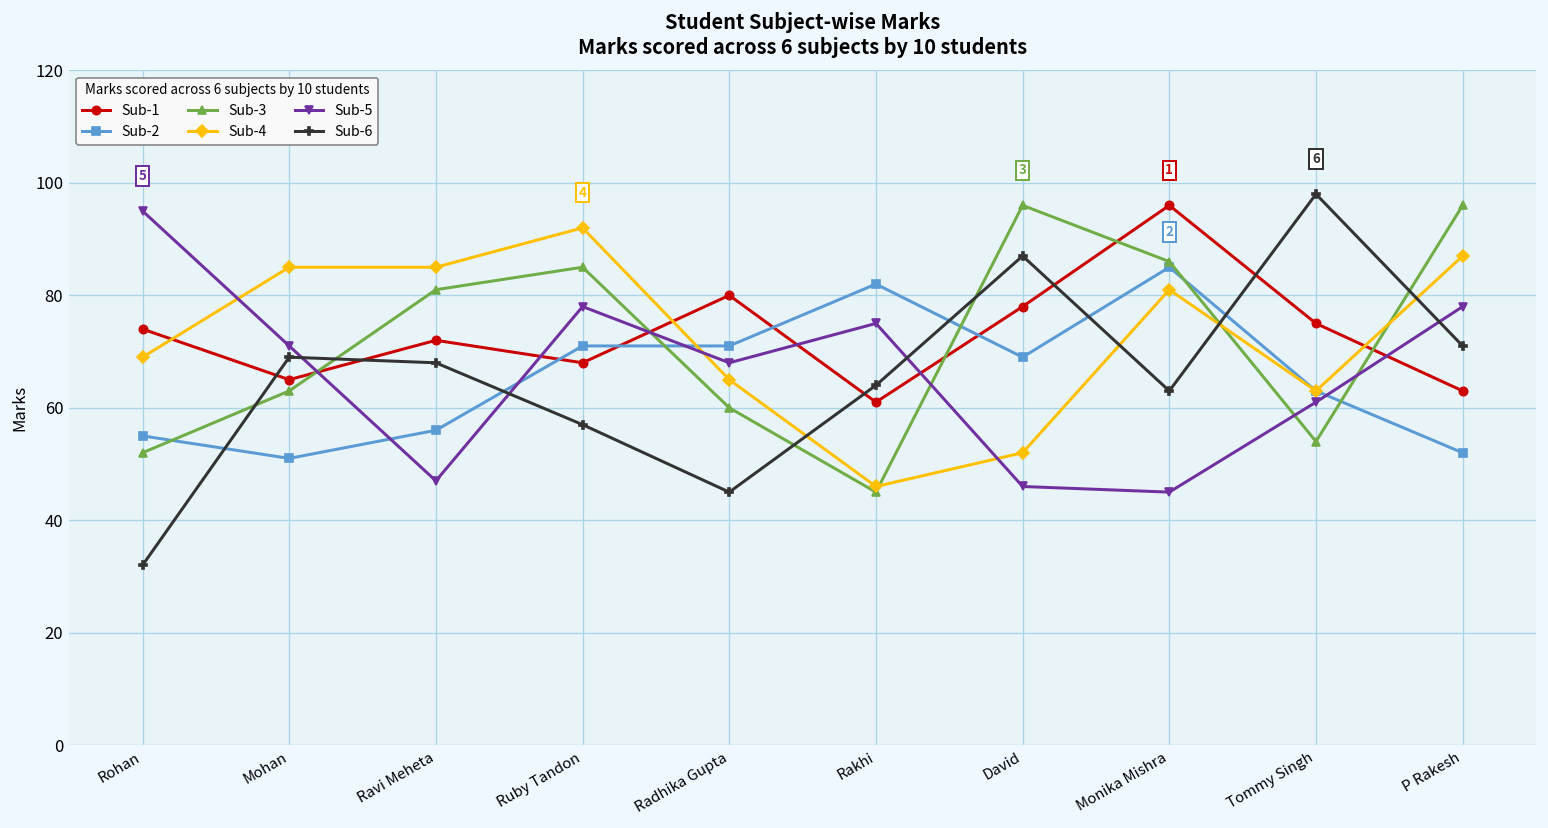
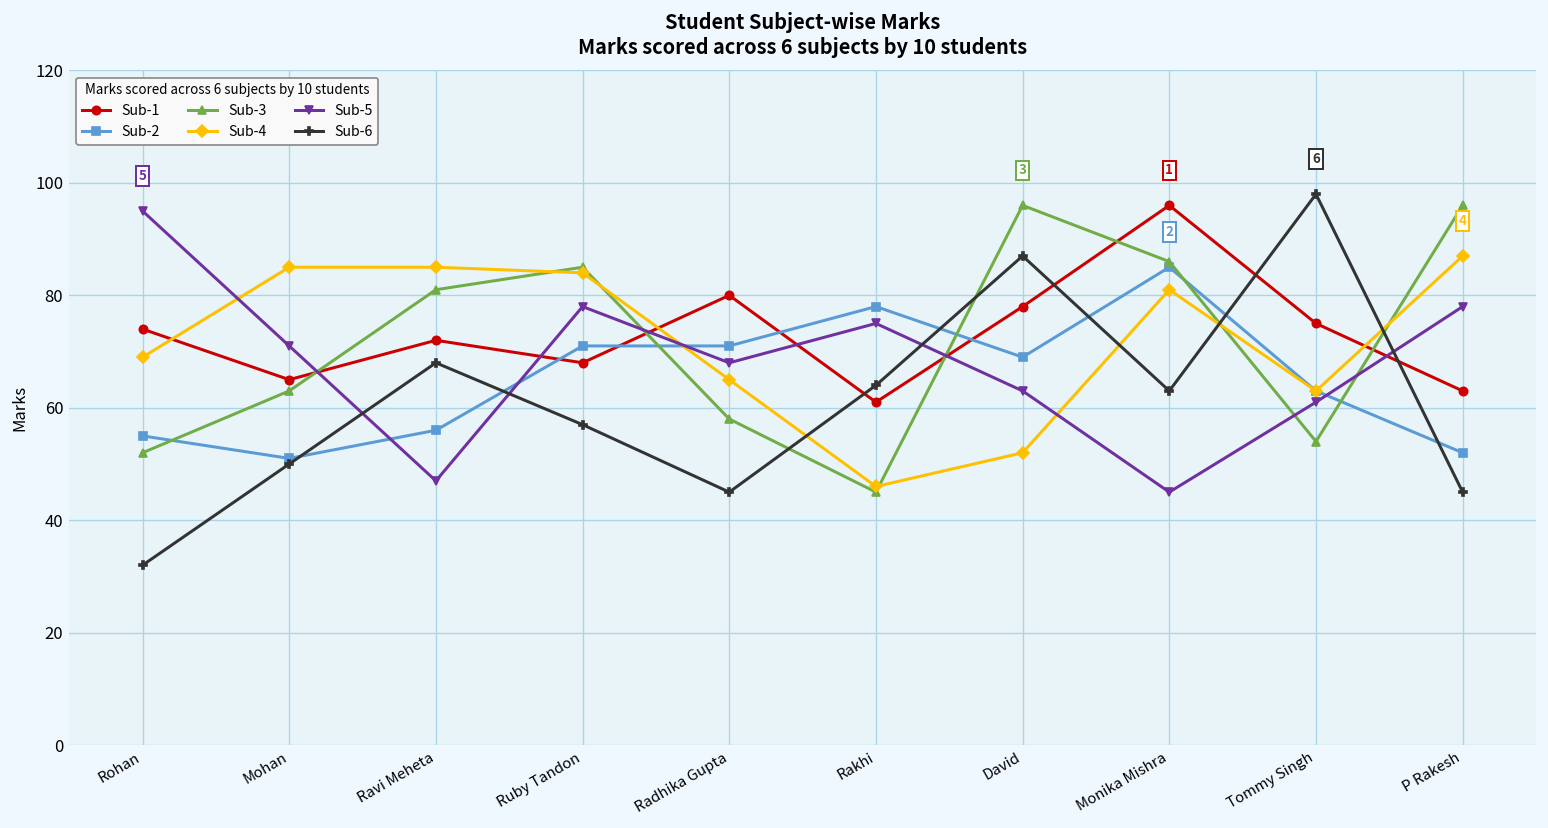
  {
    "Sub-1": {
      "Rohan": 74,
      "Mohan": 65,
      "Ravi Meheta": 72,
      "Ruby Tandon": 68,
      "Radhika Gupta": 80,
      "Rakhi": 61,
      "David": 78,
      "Tommy Singh": 75,
      "P Rakesh": 63
    },
    "Sub-2": {
      "Rohan": 55,
      "Mohan": 51,
      "Ravi Meheta": 56,
      "Ruby Tandon": 71,
      "Radhika Gupta": 71,
-     "Rakhi": 82,
+     "Rakhi": 78,
      "David": 69,
      "Monika Mishra": 85,
      "P Rakesh": 52
    },
    "Sub-3": {
      "Rohan": 52,
      "Mohan": 63,
      "Ravi Meheta": 81,
      "Ruby Tandon": 85,
-     "Radhika Gupta": 60,
+     "Radhika Gupta": 58,
      "Rakhi": 45,
      "Monika Mishra": 86,
      "Tommy Singh": 54,
      "P Rakesh": 96
    },
    "Sub-4": {
      "Rohan": 69,
      "Mohan": 85,
      "Ravi Meheta": 85,
-     "Ruby Tandon": 92,
+     "Ruby Tandon": 84,
      "Radhika Gupta": 65,
      "Rakhi": 46,
      "David": 52,
      "Monika Mishra": 81,
      "P Rakesh": 87
    },
    "Sub-5": {
      "Mohan": 71,
      "Ravi Meheta": 47,
      "Ruby Tandon": 78,
      "Radhika Gupta": 68,
      "Rakhi": 75,
-     "David": 46,
+     "David": 63,
      "Monika Mishra": 45,
      "Tommy Singh": 61,
      "P Rakesh": 78
    },
    "Sub-6": {
      "Rohan": 32,
-     "Mohan": 69,
+     "Mohan": 50,
      "Ravi Meheta": 68,
      "Ruby Tandon": 57,
      "Radhika Gupta": 45,
      "Rakhi": 64,
      "David": 87,
      "Monika Mishra": 63,
-     "P Rakesh": 71
+     "P Rakesh": 45
    }
  }
